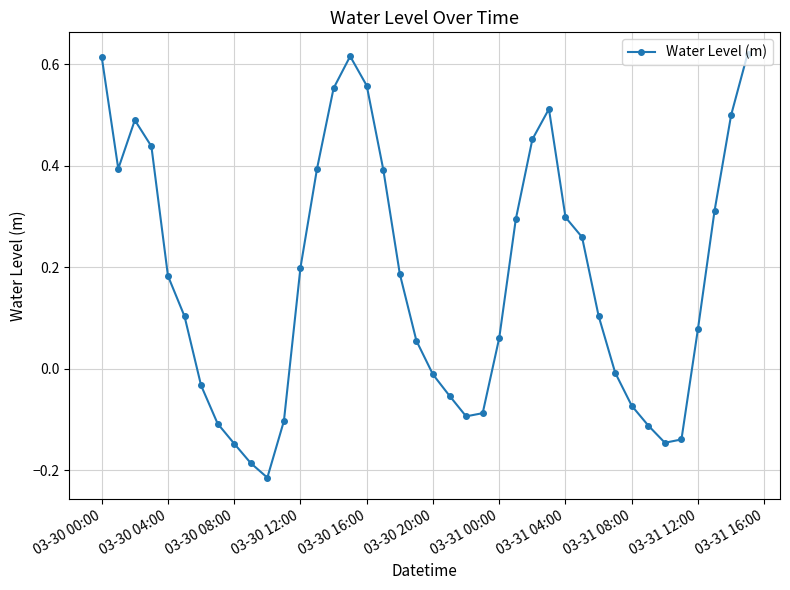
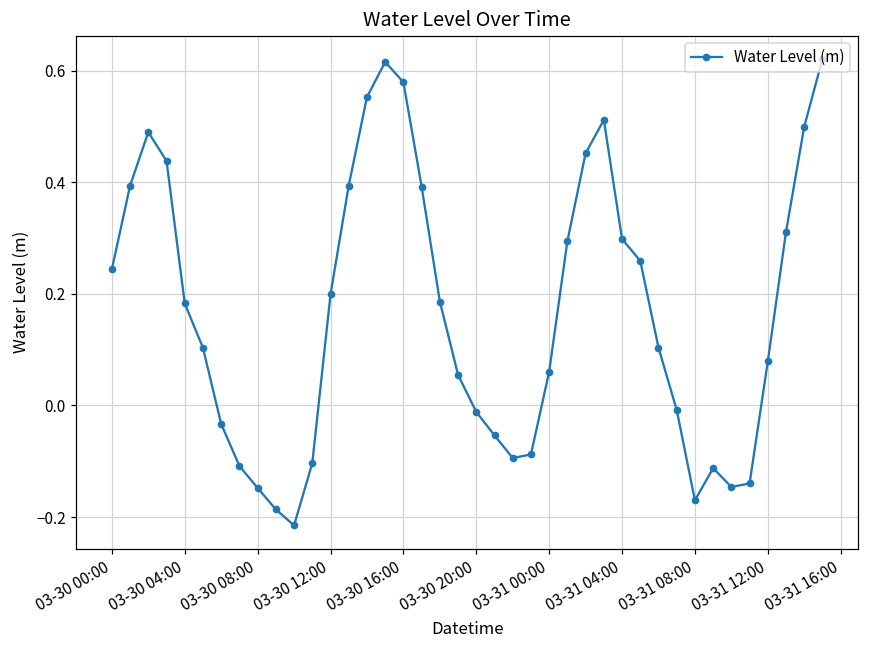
  {
-   "03-30 00:00": 0.61,
+   "03-30 00:00": 0.24,
    "03-30 04:00": 0.18,
    "03-30 08:00": -0.15,
    "03-30 12:00": 0.20,
-   "03-30 16:00": 0.56,
+   "03-30 16:00": 0.58,
    "03-30 20:00": -0.01,
    "03-31 00:00": 0.06,
    "03-31 04:00": 0.30,
-   "03-31 08:00": -0.07,
+   "03-31 08:00": -0.17,
    "03-31 12:00": 0.08
  }
